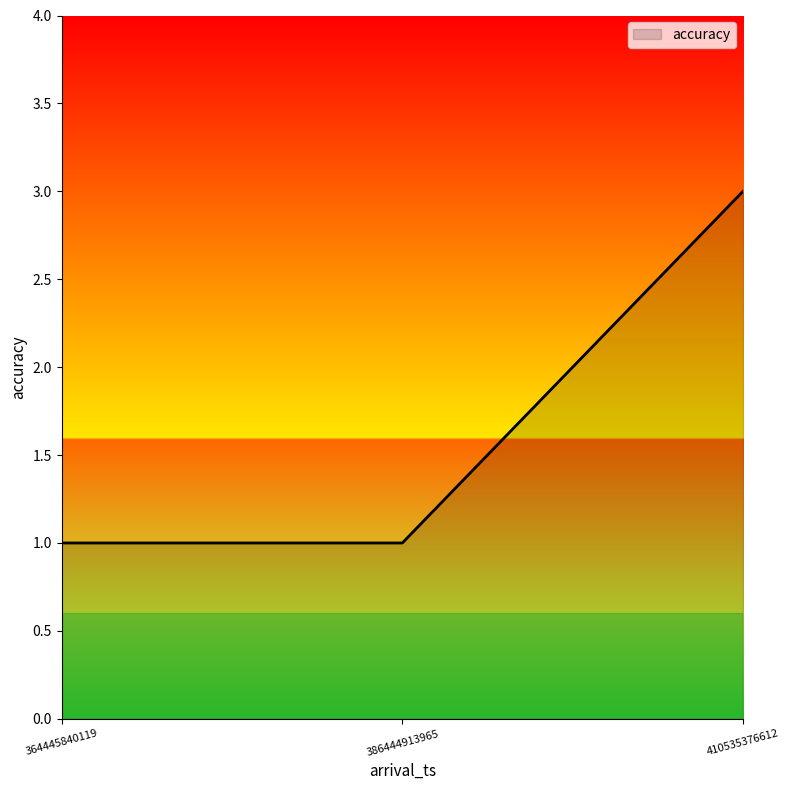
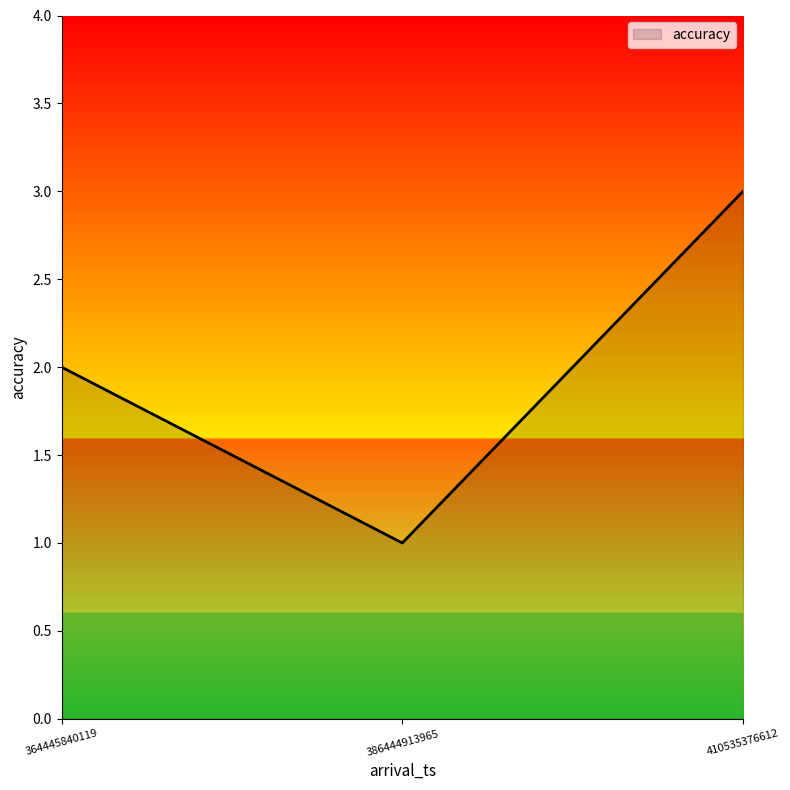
  {
-   "364445840119": 1,
+   "364445840119": 2,
    "386444913965": 1,
    "410535376612": 3
  }
